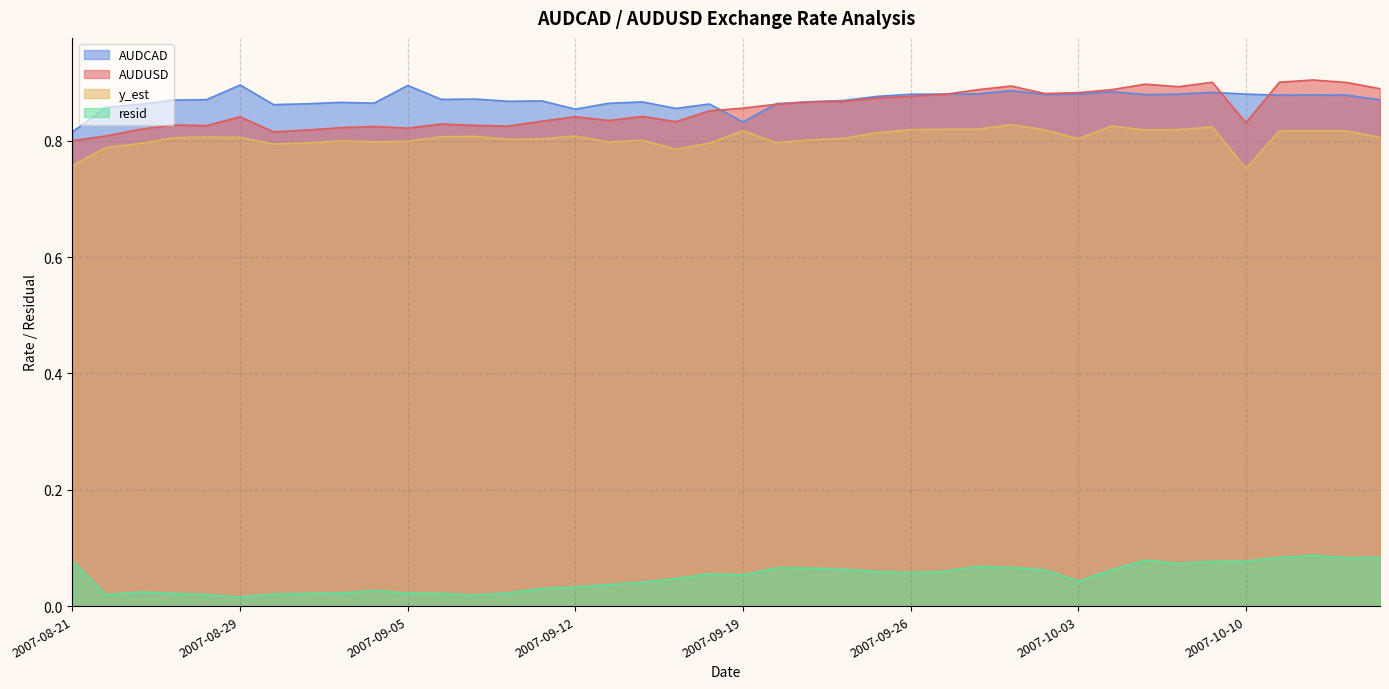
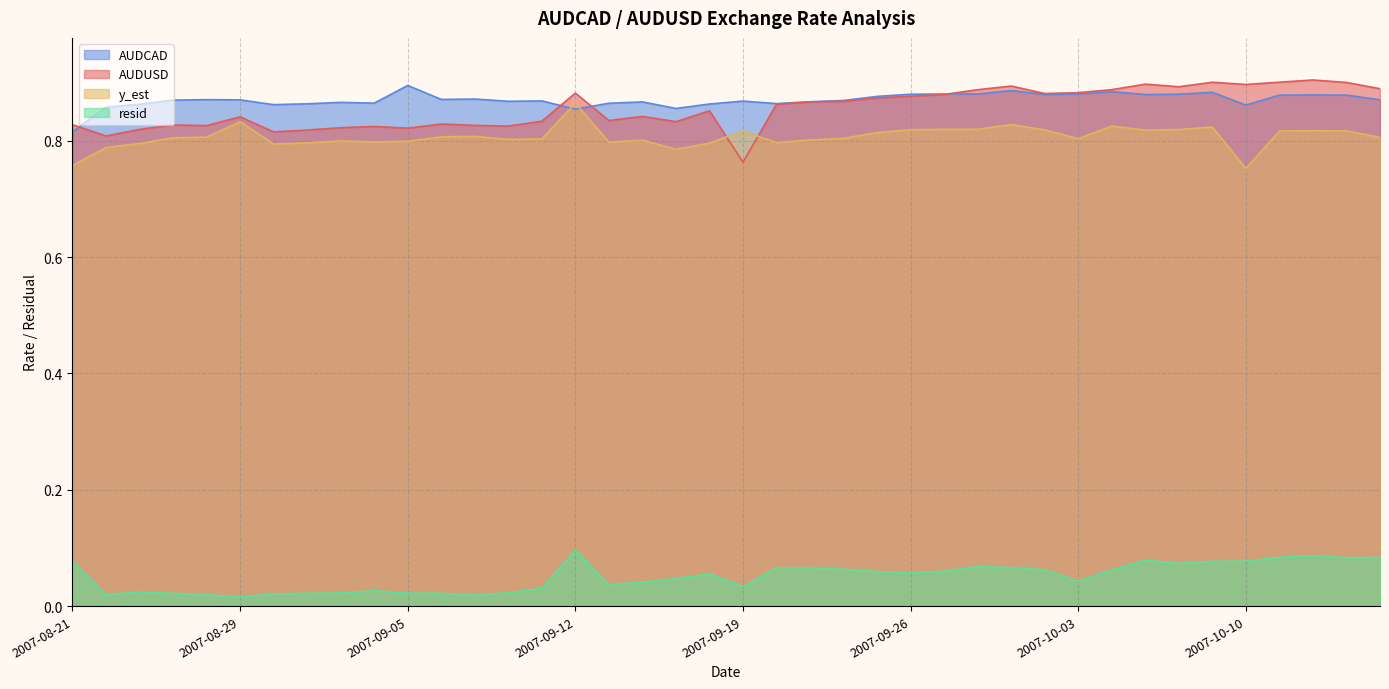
  {
    "AUDCAD": {
      "2007-08-21": 0.82,
-     "2007-08-29": 0.90,
+     "2007-08-29": 0.87,
      "2007-09-05": 0.90,
      "2007-09-12": 0.85,
-     "2007-09-19": 0.83,
-     "2007-10-10": 0.88
+     "2007-09-19": 0.87,
+     "2007-10-10": 0.86
    },
    "AUDUSD": {
-     "2007-08-21": 0.80,
+     "2007-08-21": 0.83,
      "2007-08-29": 0.84,
      "2007-09-05": 0.82,
-     "2007-09-12": 0.84,
-     "2007-09-19": 0.86,
-     "2007-10-10": 0.83
+     "2007-09-12": 0.88,
+     "2007-09-19": 0.76,
+     "2007-10-10": 0.90
    },
    "y_est": {
      "2007-08-21": 0.76,
-     "2007-08-29": 0.81,
+     "2007-08-29": 0.83,
      "2007-09-05": 0.80,
-     "2007-09-12": 0.81,
+     "2007-09-12": 0.86,
      "2007-09-19": 0.82,
      "2007-09-26": 0.82,
      "2007-10-03": 0.80,
      "2007-10-10": 0.75
    },
    "resid": {
      "2007-08-21": 0.08,
      "2007-08-29": 0.02,
      "2007-09-05": 0.02,
-     "2007-09-12": 0.03,
-     "2007-09-19": 0.05,
+     "2007-09-12": 0.10,
+     "2007-09-19": 0.03,
      "2007-09-26": 0.06,
      "2007-10-03": 0.04,
      "2007-10-10": 0.08
    }
  }
